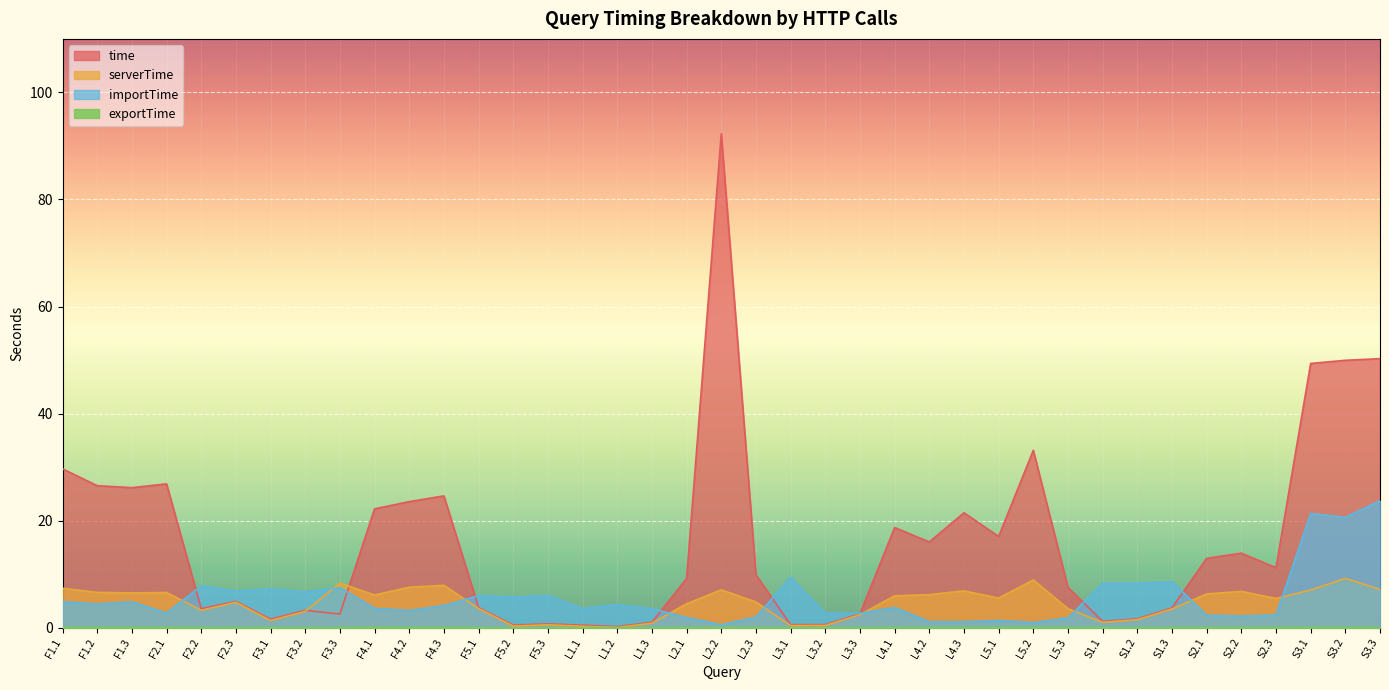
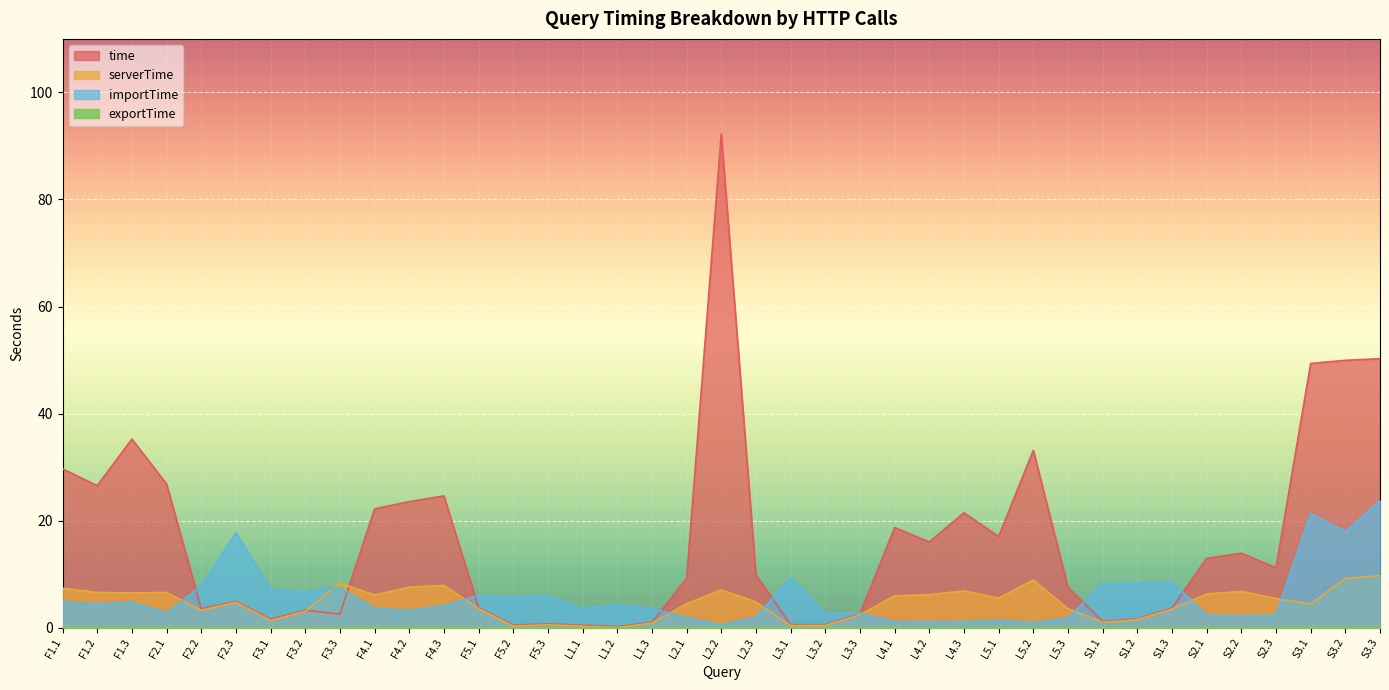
  {
    "time": {
      "F1.1": 30,
      "F1.2": 27,
-     "F1.3": 26,
+     "F1.3": 35,
      "F2.1": 27,
      "F3.3": 3,
      "F4.1": 22,
      "F4.2": 24,
      "F4.3": 25,
      "L2.1": 9,
      "L2.2": 92,
      "L2.3": 10,
      "L4.1": 19,
      "L4.2": 16,
      "L4.3": 21,
      "L5.1": 17,
      "L5.2": 33,
      "L5.3": 8,
      "S2.1": 13,
      "S2.2": 14,
      "S2.3": 11,
      "S3.1": 49,
      "S3.2": 50,
      "S3.3": 50
    },
    "serverTime": {
      "F1.1": 7,
      "F1.2": 7,
      "F1.3": 6,
      "F2.1": 7,
      "F3.3": 8,
      "F4.1": 6,
      "F4.2": 8,
      "F4.3": 8,
      "L2.1": 4,
      "L2.2": 7,
      "L2.3": 5,
      "L4.1": 6,
      "L4.2": 6,
      "L4.3": 7,
      "L5.1": 6,
      "L5.2": 9,
      "L5.3": 4,
      "S2.1": 6,
      "S2.2": 7,
      "S2.3": 5,
-     "S3.1": 7,
+     "S3.1": 4,
      "S3.2": 9,
-     "S3.3": 7
+     "S3.3": 10
    },
    "importTime": {
      "F1.1": 5,
      "F1.2": 4,
      "F1.3": 5,
      "F2.1": 3,
      "F2.2": 8,
-     "F2.3": 7,
+     "F2.3": 18,
      "F3.1": 7,
      "F3.2": 7,
      "F3.3": 7,
      "F4.1": 4,
      "F4.2": 3,
      "F4.3": 4,
      "F5.1": 6,
      "F5.2": 6,
      "F5.3": 6,
      "L1.1": 4,
      "L1.2": 4,
      "L1.3": 4,
      "L2.1": 2,
      "L2.2": 1,
      "L2.3": 2,
      "L3.1": 9,
      "L3.2": 3,
-     "L4.1": 4,
+     "L4.1": 1,
      "L4.2": 1,
      "L4.3": 1,
      "L5.1": 1,
      "L5.2": 1,
      "L5.3": 2,
      "S1.1": 8,
      "S1.2": 8,
      "S1.3": 9,
      "S2.1": 2,
      "S2.2": 2,
      "S2.3": 2,
      "S3.1": 21,
-     "S3.2": 21,
+     "S3.2": 18,
      "S3.3": 24
    },
    "exportTime": {
      "F1.1": 0,
      "F1.2": 0,
      "F1.3": 0,
      "F2.1": 0,
      "F2.2": 0,
      "F2.3": 0,
      "F3.1": 0,
      "F3.2": 0,
      "F3.3": 0,
      "F4.1": 0,
      "F4.2": 0,
      "F4.3": 0,
      "F5.1": 0,
      "F5.3": 0,
      "L1.3": 0,
      "L2.1": 0,
      "L2.2": 0,
      "L2.3": 0,
      "L3.3": 0,
      "L4.1": 0,
      "L4.2": 0,
      "L4.3": 0,
      "L5.1": 0,
      "L5.2": 0,
      "L5.3": 0,
      "S1.1": 0,
      "S1.2": 0,
      "S1.3": 0,
      "S2.1": 0,
      "S2.2": 0,
      "S2.3": 0,
      "S3.1": 0,
      "S3.2": 0,
      "S3.3": 0
    }
  }
